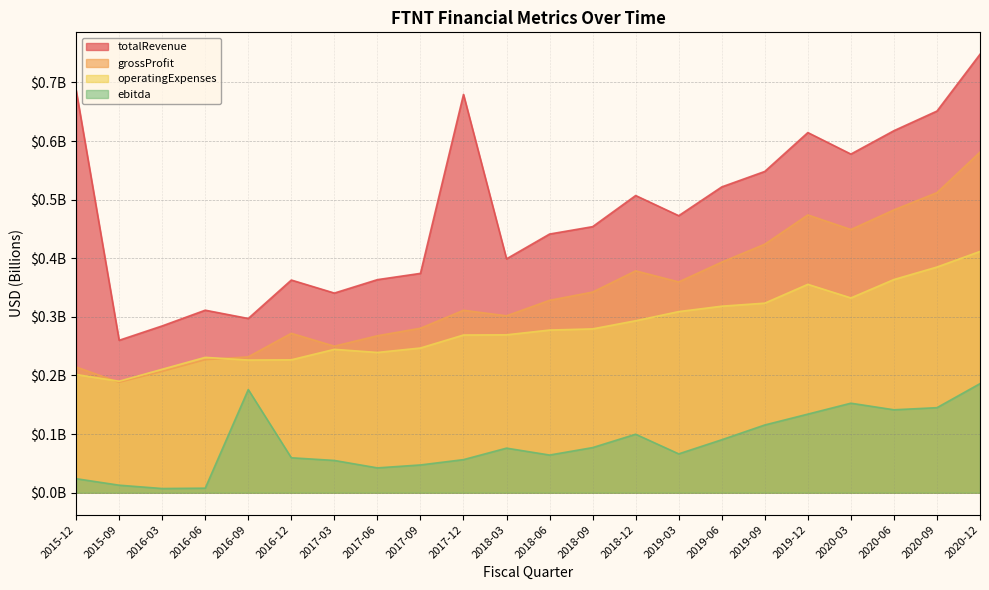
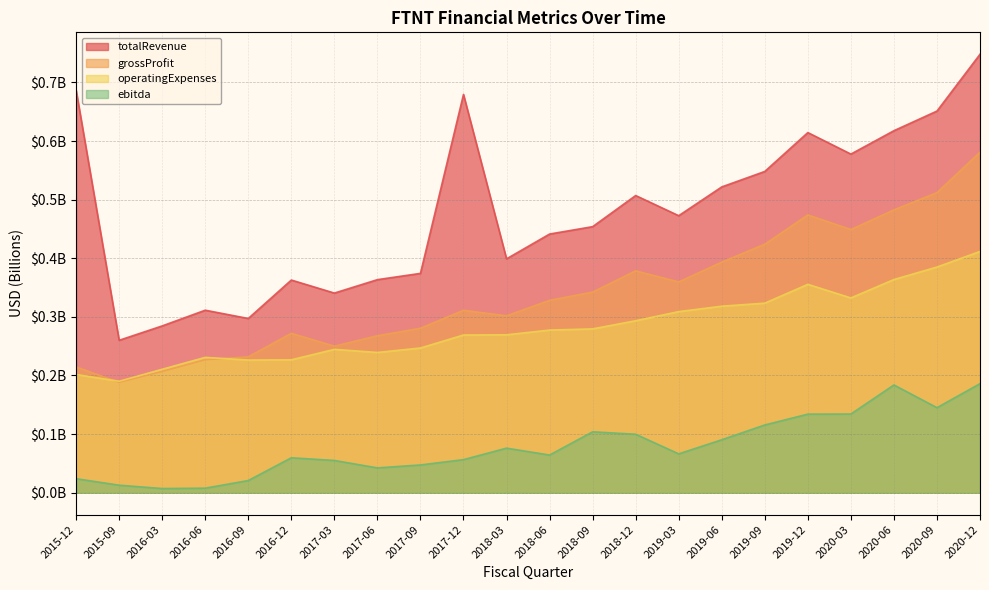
  {
    "totalRevenue": {
      "2015-12": "$690000000",
      "2015-09": "$260000000",
      "2016-03": "$280000000",
      "2016-06": "$310000000",
      "2016-09": "$300000000",
      "2016-12": "$360000000",
      "2017-03": "$340000000",
      "2017-06": "$360000000",
      "2017-09": "$370000000",
      "2017-12": "$680000000",
      "2018-03": "$400000000",
      "2018-06": "$440000000",
      "2018-09": "$450000000",
      "2018-12": "$510000000",
      "2019-03": "$470000000",
      "2019-06": "$520000000",
      "2019-09": "$550000000",
      "2019-12": "$610000000",
      "2020-03": "$580000000",
      "2020-06": "$620000000",
      "2020-09": "$650000000",
      "2020-12": "$750000000"
    },
    "ebitda": {
      "2015-12": "$20000000",
      "2015-09": "$10000000",
      "2016-03": "$10000000",
      "2016-06": "$10000000",
-     "2016-09": "$180000000",
+     "2016-09": "$20000000",
      "2016-12": "$60000000",
      "2017-03": "$60000000",
      "2017-06": "$40000000",
      "2017-09": "$50000000",
      "2017-12": "$60000000",
      "2018-03": "$80000000",
      "2018-06": "$60000000",
-     "2018-09": "$80000000",
+     "2018-09": "$100000000",
      "2018-12": "$100000000",
      "2019-03": "$70000000",
      "2019-06": "$90000000",
      "2019-09": "$120000000",
      "2019-12": "$130000000",
-     "2020-03": "$150000000",
-     "2020-06": "$140000000",
+     "2020-03": "$130000000",
+     "2020-06": "$180000000",
      "2020-09": "$150000000",
      "2020-12": "$190000000"
    }
  }
